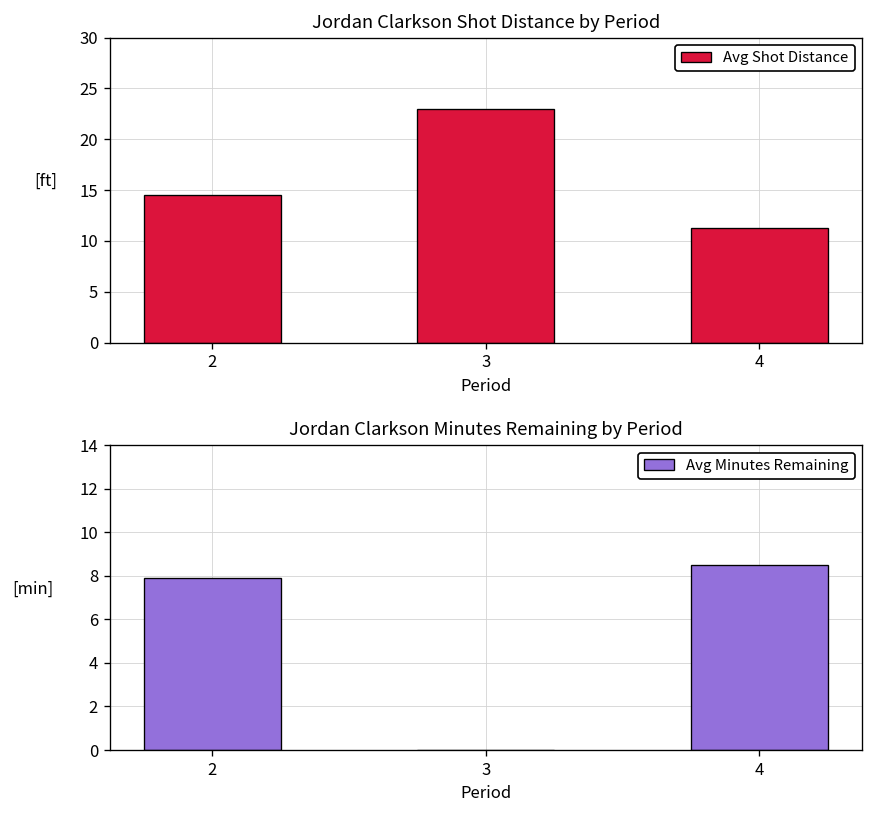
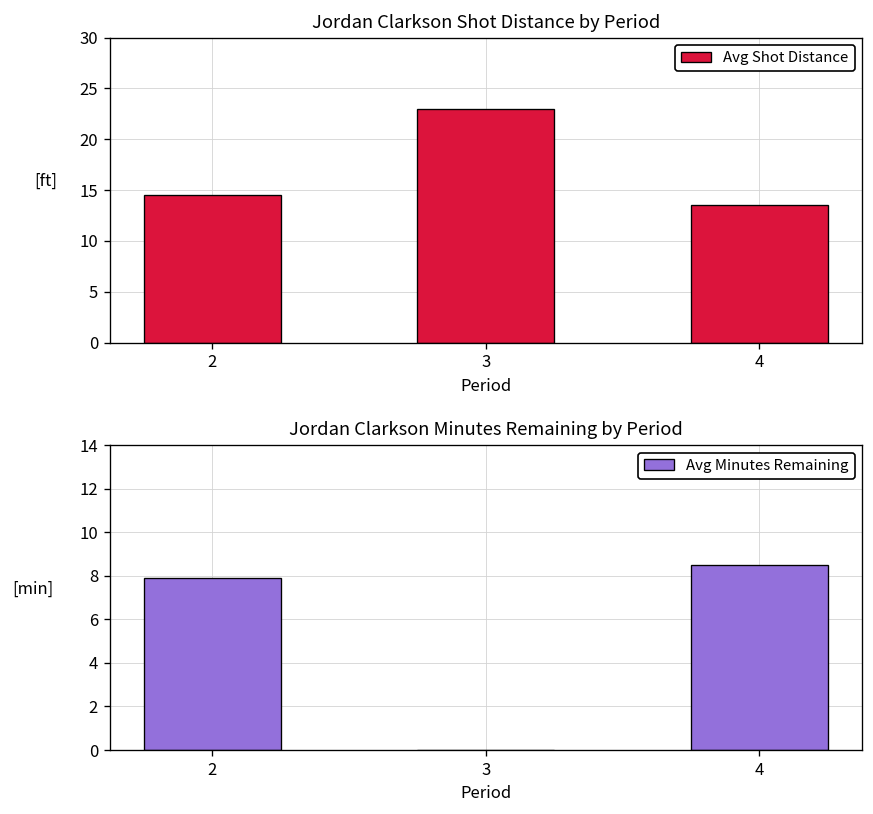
  {
    "Jordan Clarkson Shot Distance by Period": {
      "2": 14,
      "3": 23,
-     "4": 11
+     "4": 14
    },
    "Jordan Clarkson Minutes Remaining by Period": {
      "2": 7.9,
      "3": 0.0,
      "4": 8.5
    }
  }
